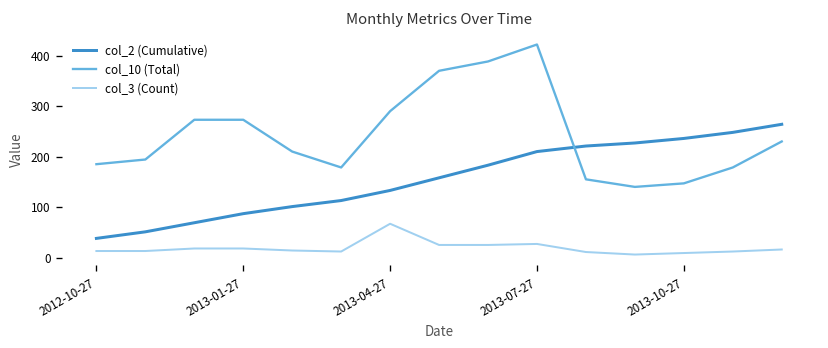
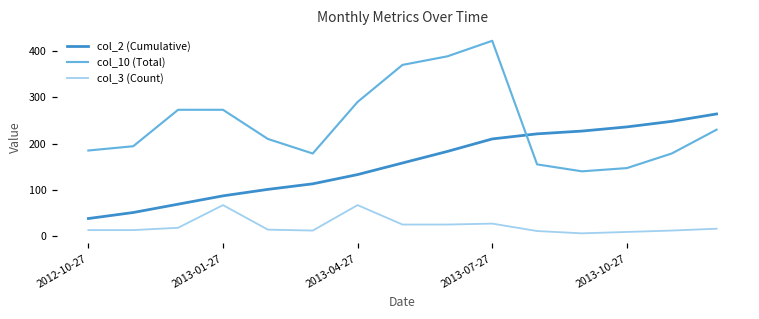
  {
    "col_3 (Count)": {
      "2012-10-27": 10,
-     "2013-01-27": 20,
+     "2013-01-27": 70,
      "2013-04-27": 70,
      "2013-07-27": 30,
      "2013-10-27": 10
    }
  }
